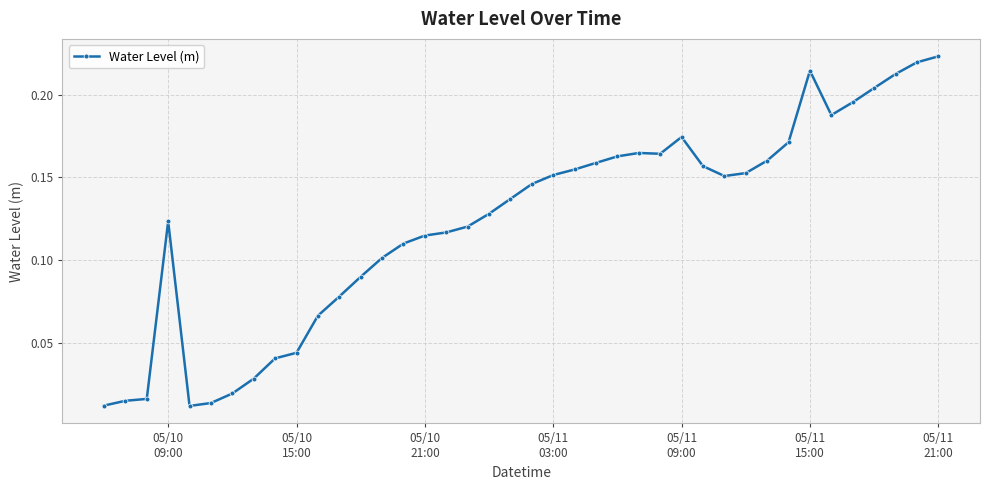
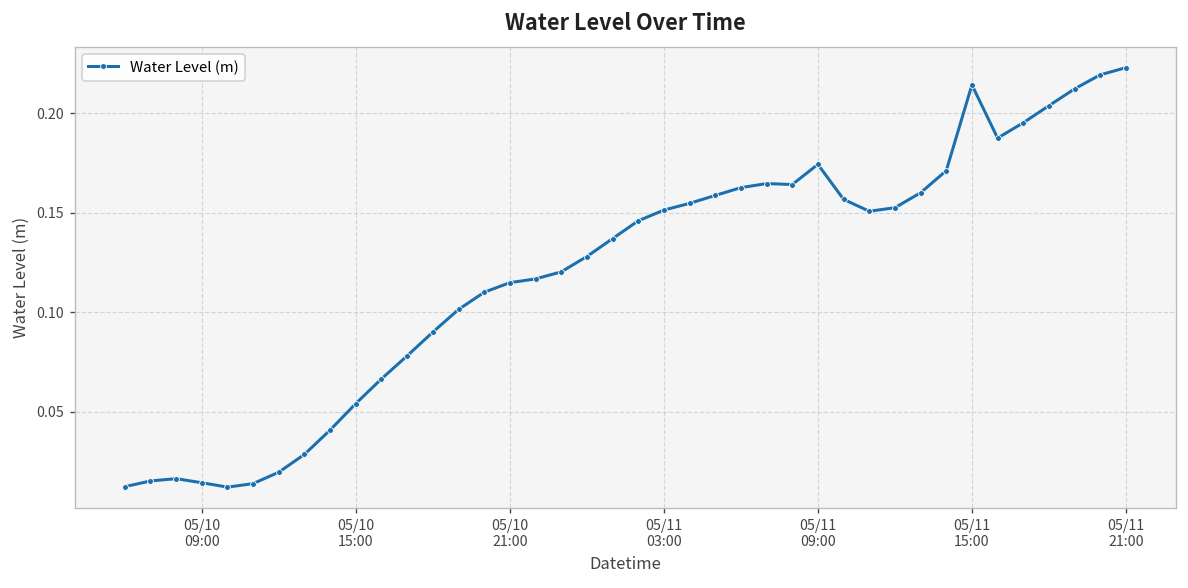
  {
-   "05/10 09:00": 0.124,
-   "05/10 15:00": 0.044,
+   "05/10 09:00": 0.014,
+   "05/10 15:00": 0.054,
    "05/10 21:00": 0.115,
    "05/11 03:00": 0.151,
    "05/11 09:00": 0.174,
    "05/11 15:00": 0.214,
    "05/11 21:00": 0.223
  }
